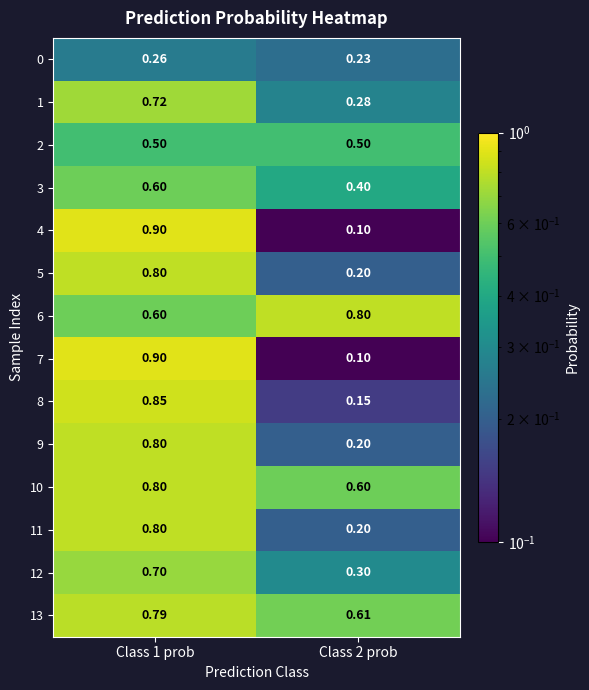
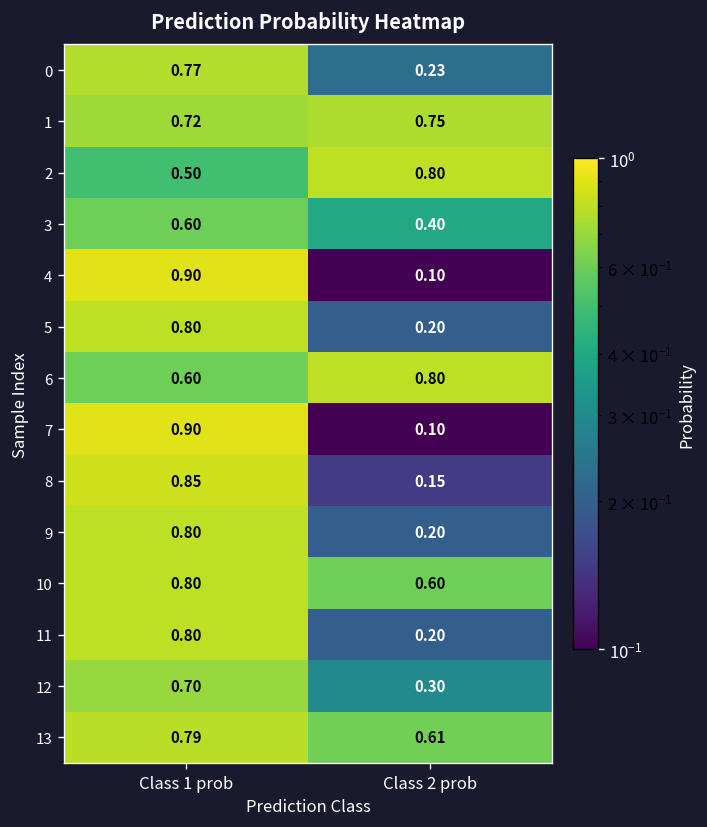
  {
    "0": {
-     "Class 1 prob": 0.26,
+     "Class 1 prob": 0.77,
      "Class 2 prob": 0.23
    },
    "1": {
      "Class 1 prob": 0.72,
-     "Class 2 prob": 0.28
+     "Class 2 prob": 0.75
    },
    "2": {
      "Class 1 prob": 0.50,
-     "Class 2 prob": 0.50
+     "Class 2 prob": 0.80
    },
    "3": {
      "Class 1 prob": 0.60,
      "Class 2 prob": 0.40
    },
    "4": {
      "Class 1 prob": 0.90,
      "Class 2 prob": 0.10
    },
    "5": {
      "Class 1 prob": 0.80,
      "Class 2 prob": 0.20
    },
    "6": {
      "Class 1 prob": 0.60,
      "Class 2 prob": 0.80
    },
    "7": {
      "Class 1 prob": 0.90,
      "Class 2 prob": 0.10
    },
    "8": {
      "Class 1 prob": 0.85,
      "Class 2 prob": 0.15
    },
    "9": {
      "Class 1 prob": 0.80,
      "Class 2 prob": 0.20
    },
    "10": {
      "Class 1 prob": 0.80,
      "Class 2 prob": 0.60
    },
    "11": {
      "Class 1 prob": 0.80,
      "Class 2 prob": 0.20
    },
    "12": {
      "Class 1 prob": 0.70,
      "Class 2 prob": 0.30
    },
    "13": {
      "Class 1 prob": 0.79,
      "Class 2 prob": 0.61
    }
  }
